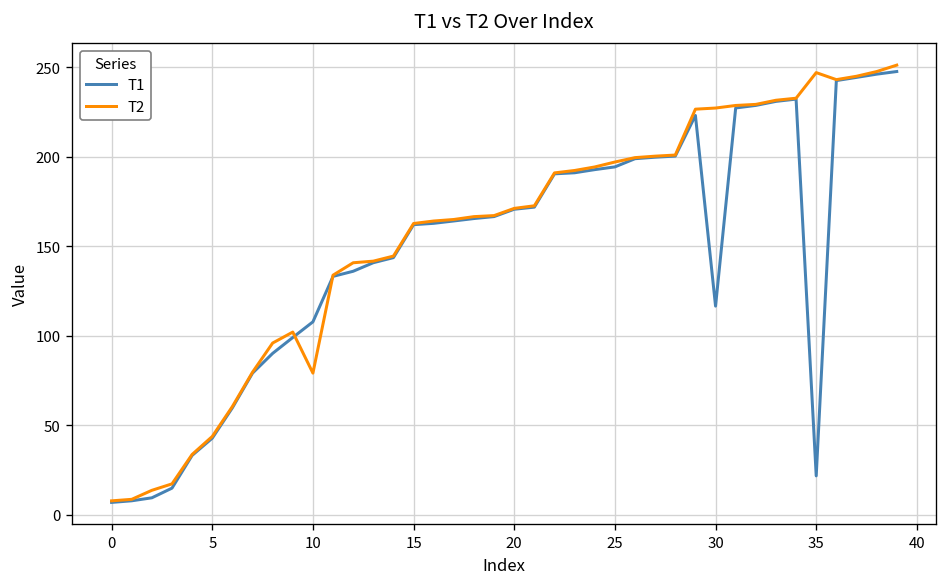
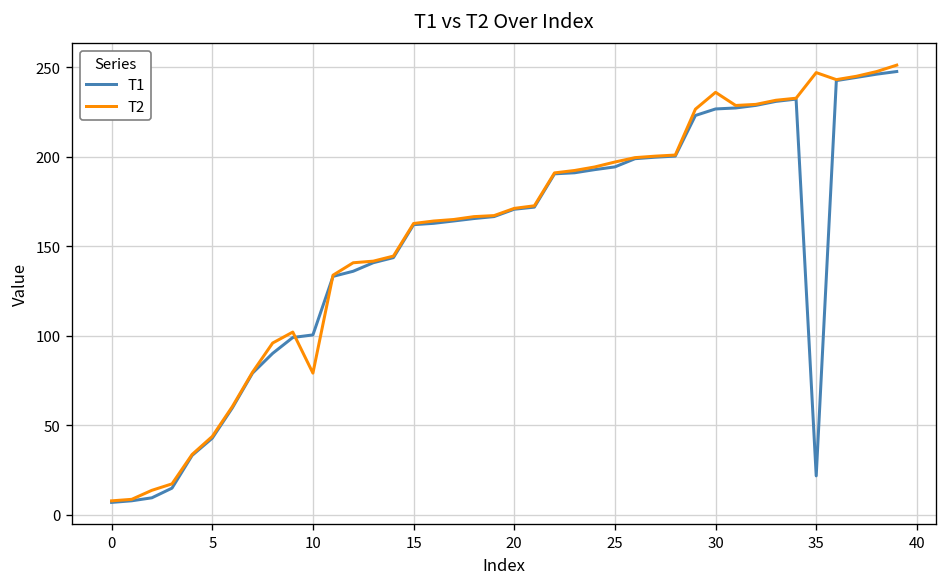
  {
    "T1": {
-     "10": 108,
+     "10": 101,
      "25": 194,
-     "30": 117,
+     "30": 227,
      "35": 22
    },
    "T2": {
      "10": 79,
      "25": 197,
-     "30": 227,
+     "30": 236,
      "35": 247
    }
  }
